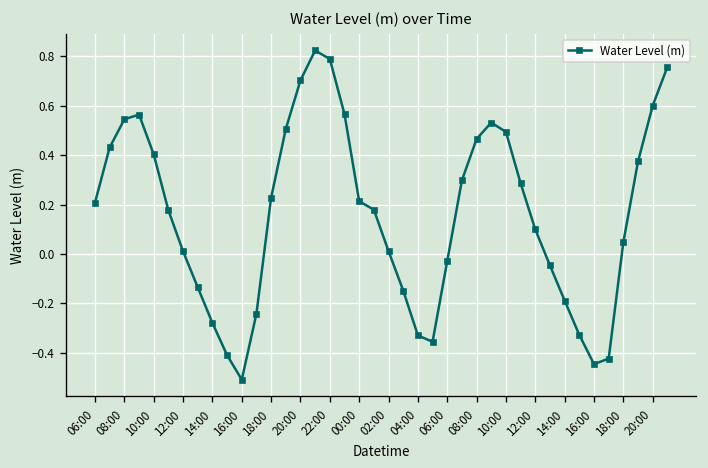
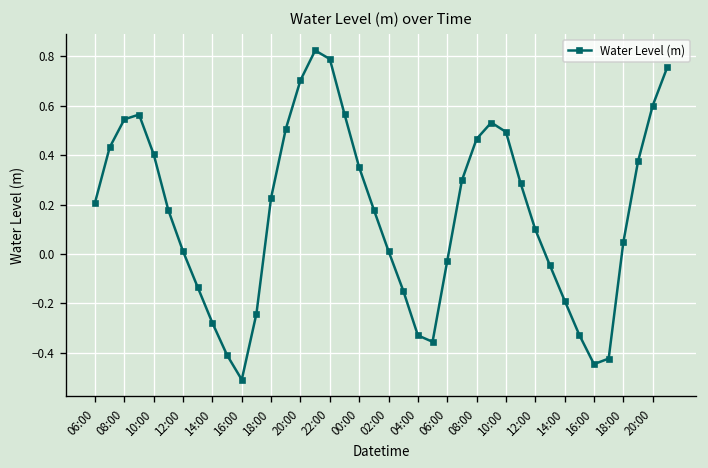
  {
    "22:00": 0.79,
-   "00:00": 0.21,
+   "00:00": 0.35,
    "02:00": 0.01,
    "04:00": -0.33
  }
